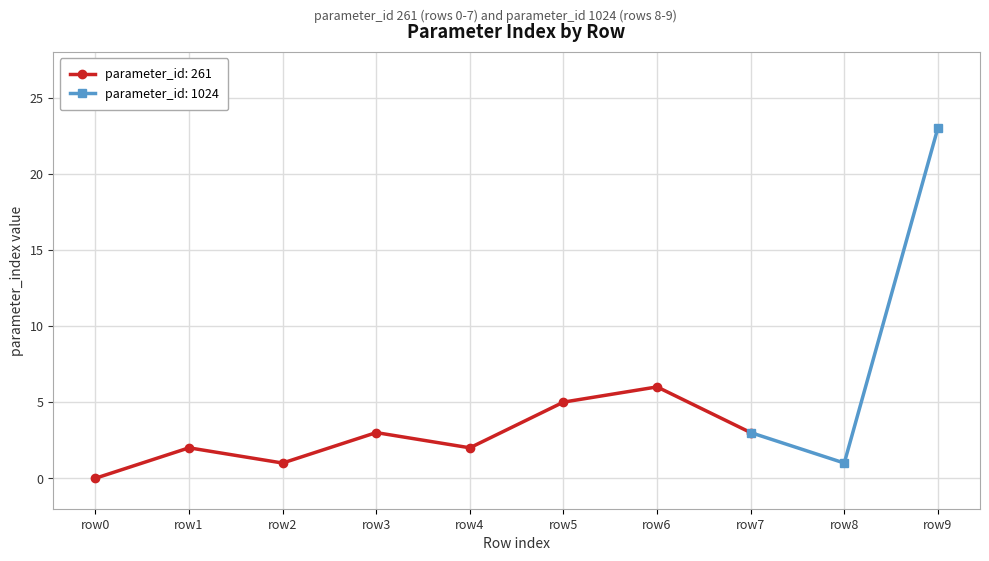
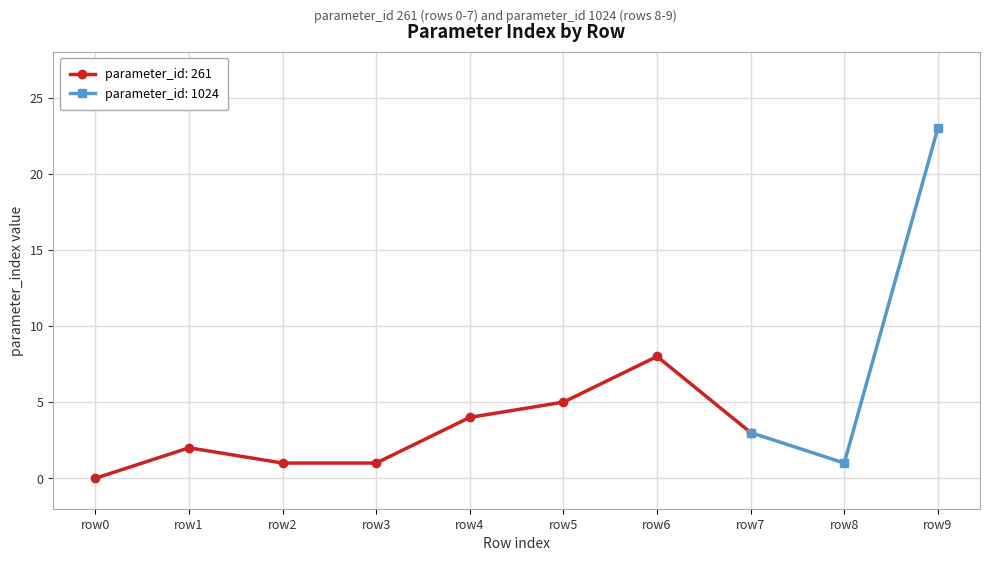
  {
    "parameter_id: 261": {
      "row0": 0,
      "row1": 2,
      "row2": 1,
-     "row3": 3,
-     "row4": 2,
+     "row3": 1,
+     "row4": 4,
      "row5": 5,
-     "row6": 6
+     "row6": 8
    },
    "parameter_id: 1024": {
      "row8": 1,
      "row9": 23
    }
  }
